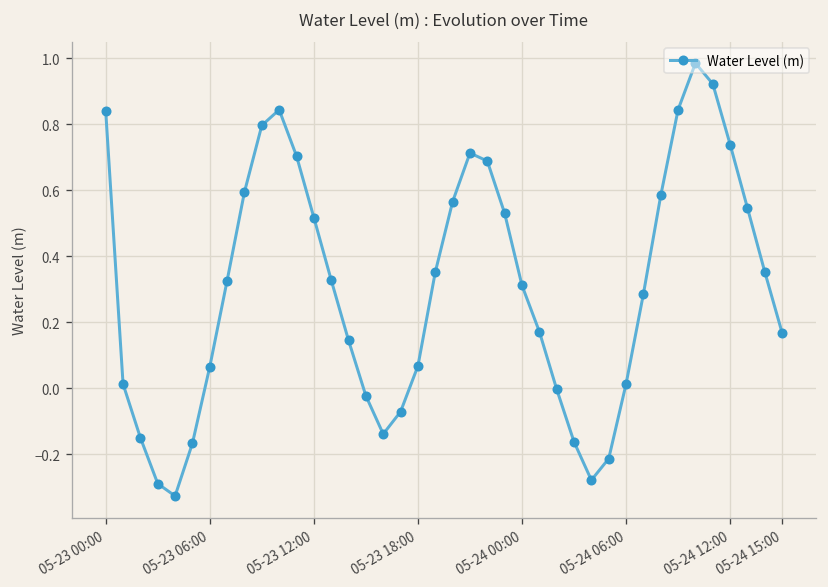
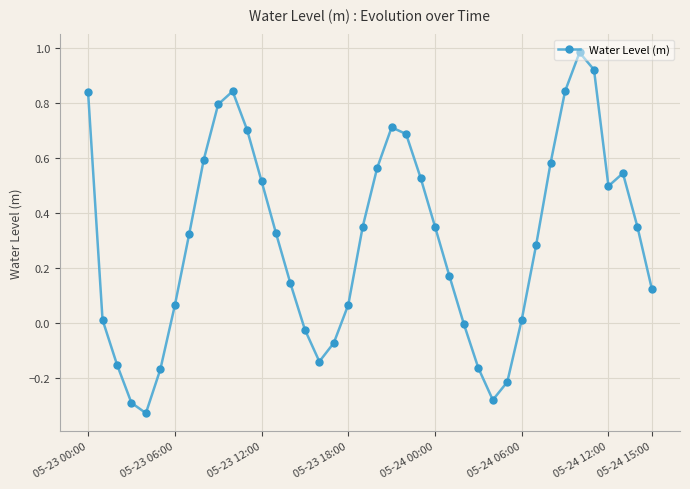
  {
    "05-23 00:00": 0.84,
    "05-23 06:00": 0.07,
    "05-23 12:00": 0.52,
    "05-23 18:00": 0.07,
-   "05-24 00:00": 0.31,
+   "05-24 00:00": 0.35,
    "05-24 06:00": 0.01,
-   "05-24 12:00": 0.74,
-   "05-24 15:00": 0.17
+   "05-24 12:00": 0.50,
+   "05-24 15:00": 0.13
  }
